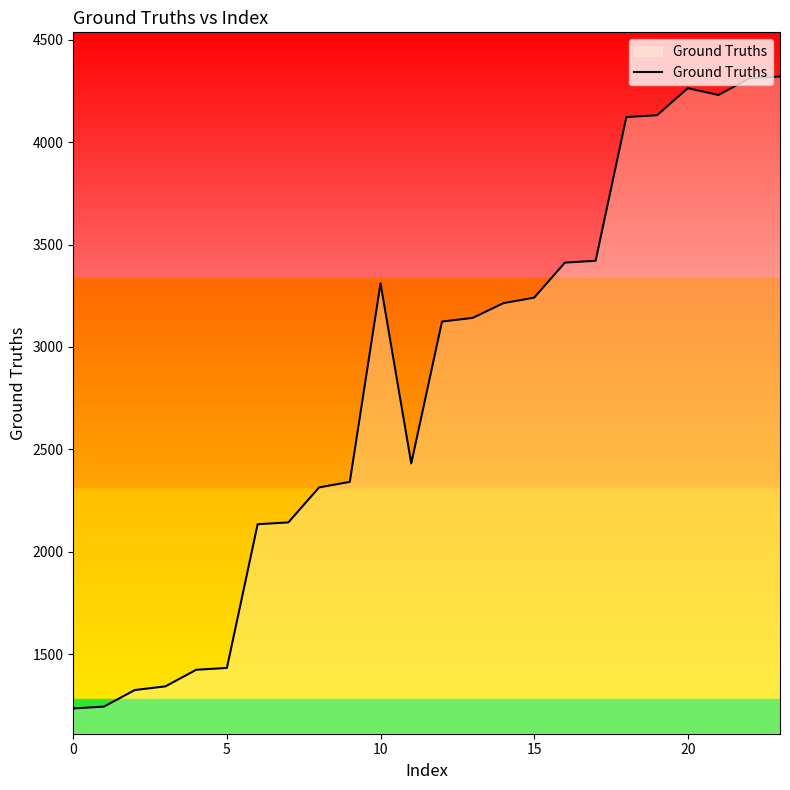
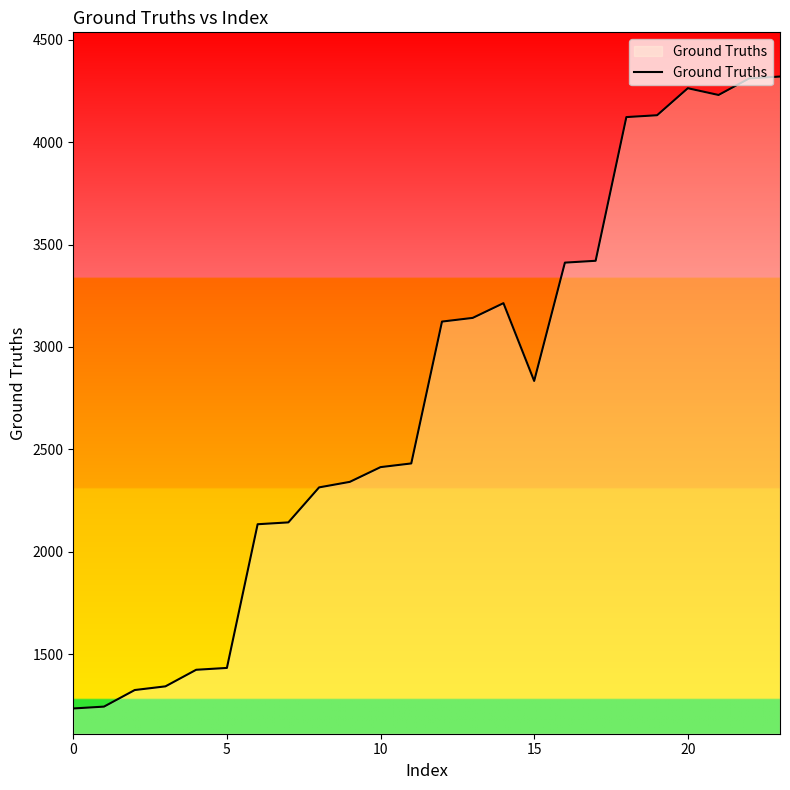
  {
    "0": 1230,
    "5": 1430,
-   "10": 3310,
-   "15": 3240,
+   "10": 2410,
+   "15": 2830,
    "20": 4260
  }
